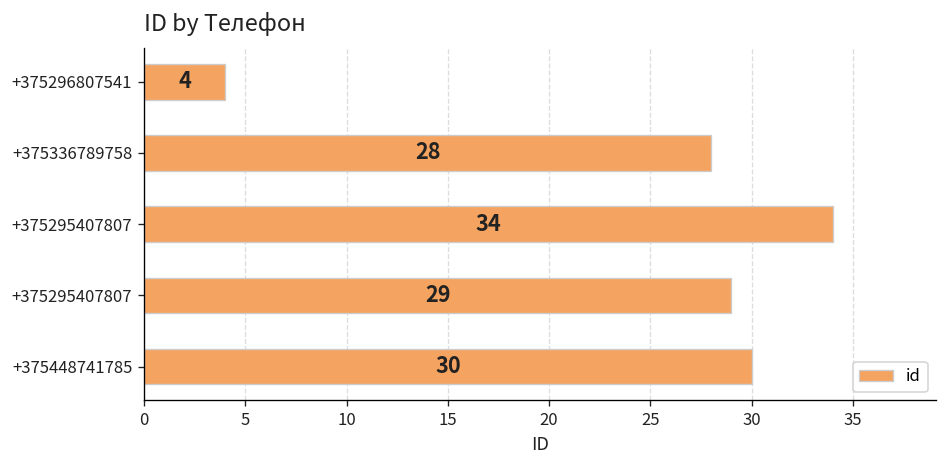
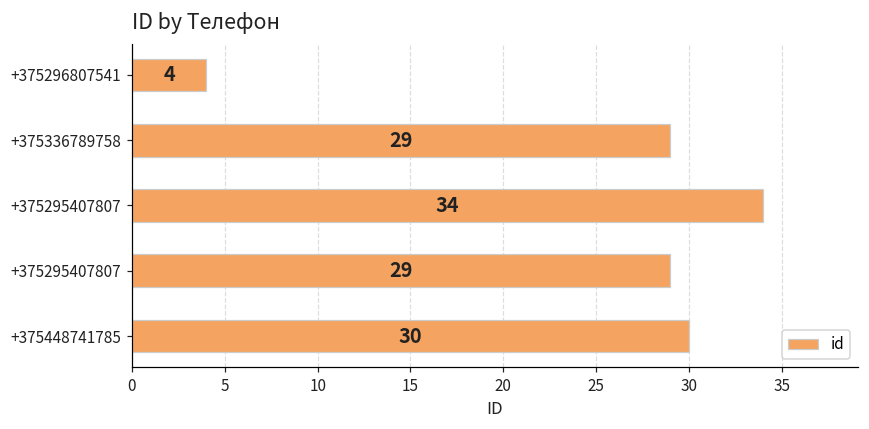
  {
    "+375296807541": 4,
-   "+375336789758": 28,
+   "+375336789758": 29,
    "+375448741785": 30
  }
